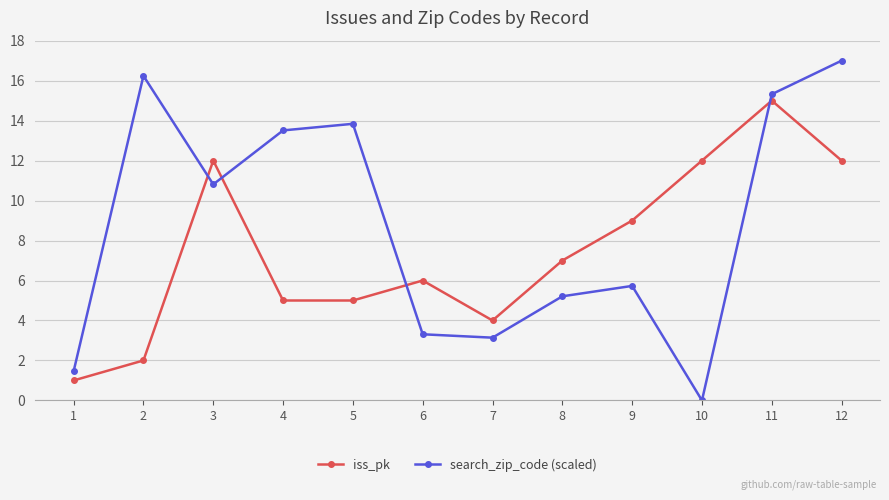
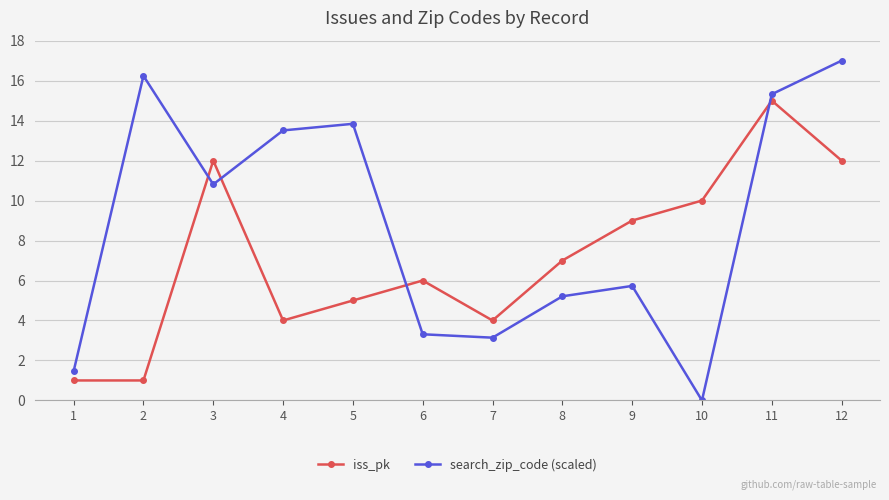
  {
    "iss_pk": {
      "1": 1,
-     "2": 2,
+     "2": 1,
      "3": 12,
-     "4": 5,
+     "4": 4,
      "5": 5,
      "6": 6,
      "7": 4,
      "8": 7,
      "9": 9,
-     "10": 12,
+     "10": 10,
      "11": 15,
      "12": 12
    },
    "search_zip_code (scaled)": {
      "1": 1.5,
      "2": 16.2,
      "3": 10.8,
      "4": 13.5,
      "5": 13.8,
      "6": 3.3,
      "7": 3.1,
      "8": 5.2,
      "9": 5.7,
      "10": 0,
      "11": 15.3,
      "12": 17
    }
  }
